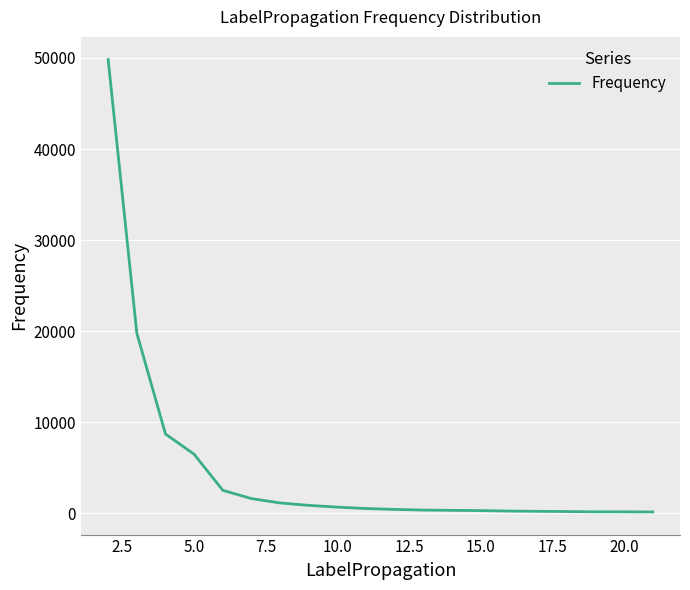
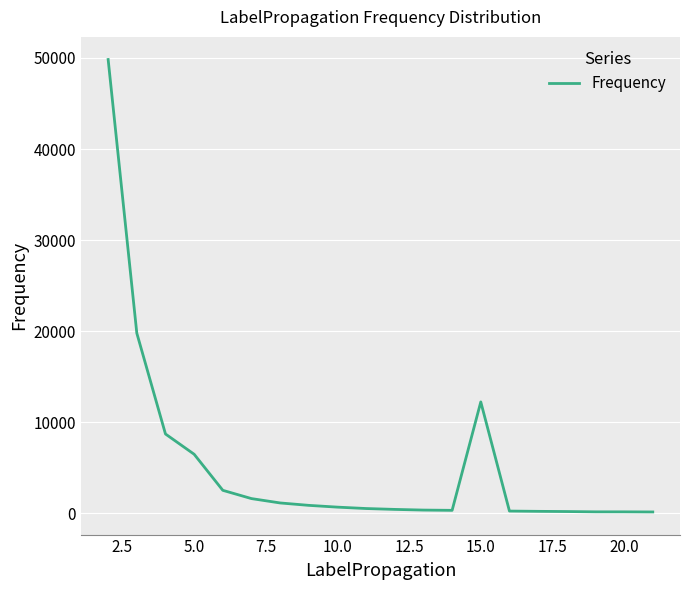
  {
    "5.0": 6000,
    "10.0": 1000,
-   "15.0": 0,
+   "15.0": 12000,
    "20.0": 0
  }
